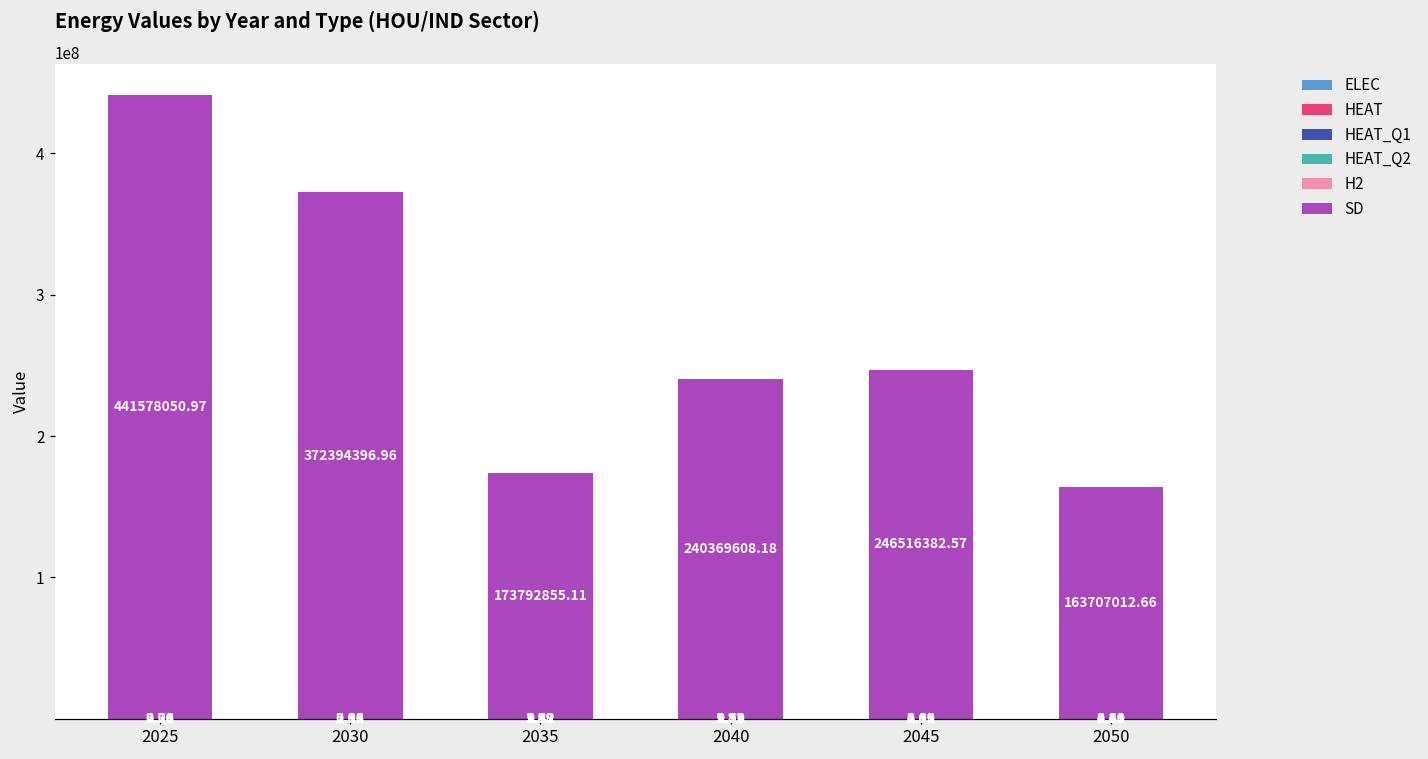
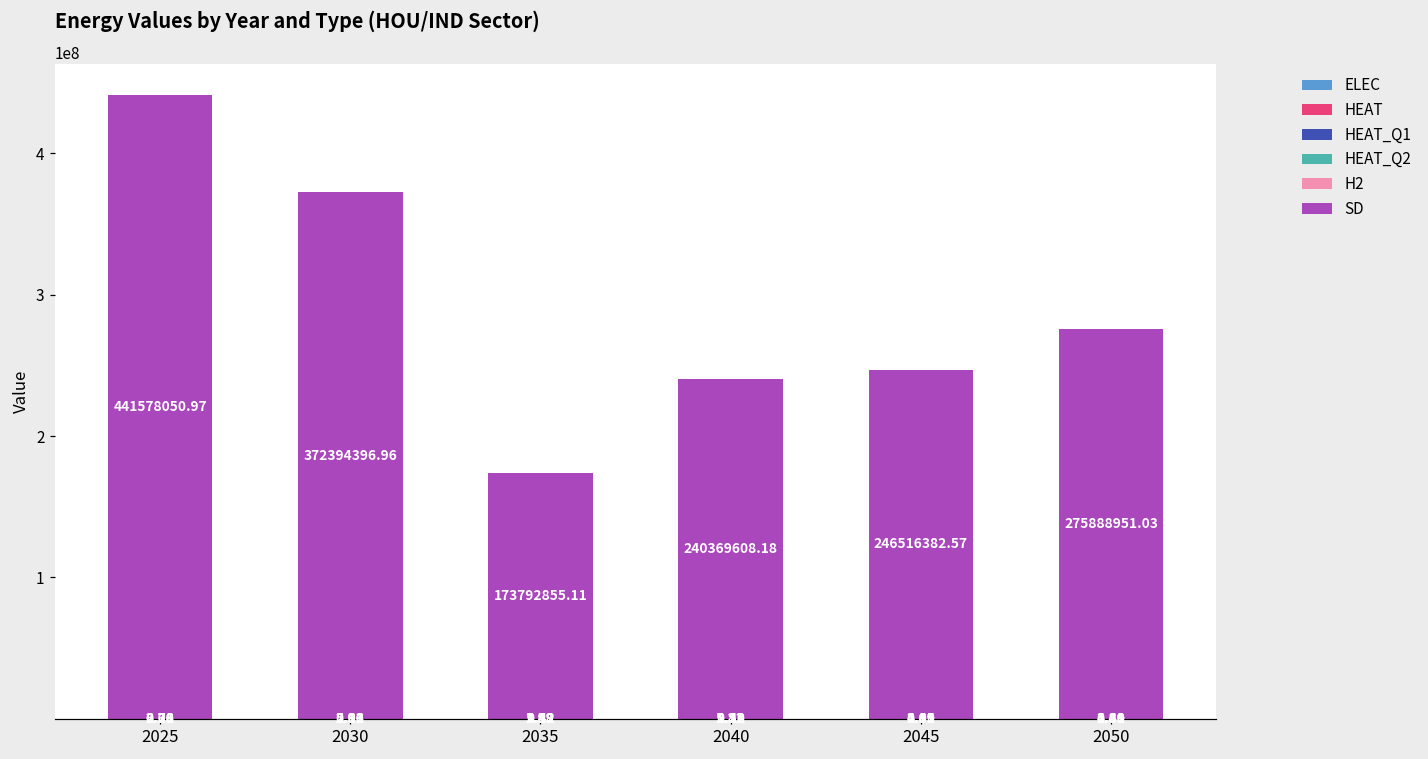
  {
    "SD": {
      "2025": 441578050.97,
      "2030": 372394396.96,
      "2035": 173792855.11,
      "2040": 240369608.18,
      "2045": 246516382.57,
-     "2050": 163707012.66
+     "2050": 275888951.03
    }
  }
